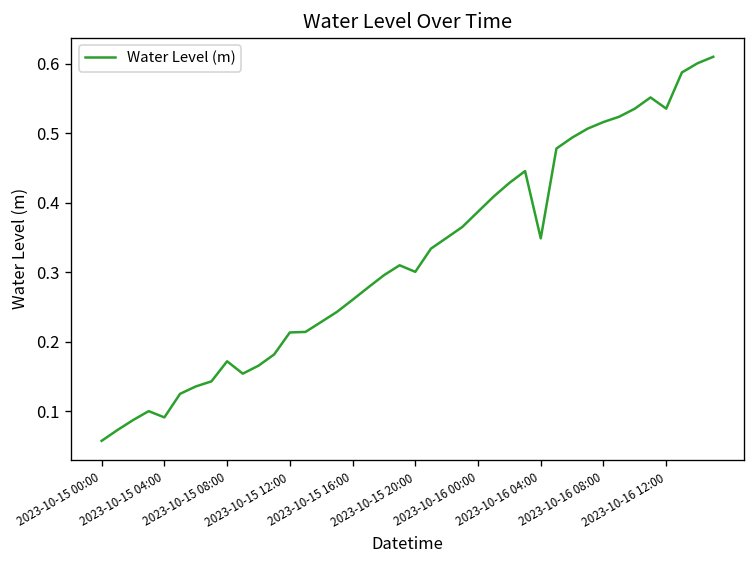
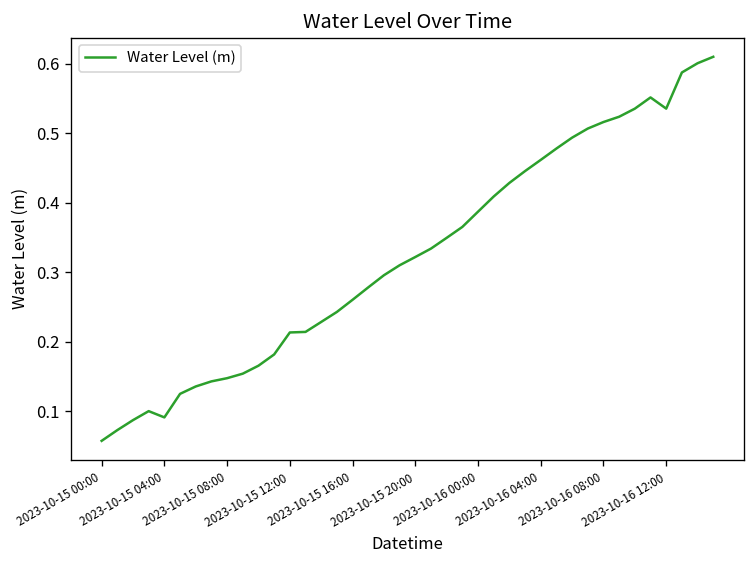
  {
    "2023-10-15 00:00": 0.06,
    "2023-10-15 04:00": 0.09,
-   "2023-10-15 08:00": 0.17,
+   "2023-10-15 08:00": 0.15,
    "2023-10-15 12:00": 0.21,
    "2023-10-15 16:00": 0.26,
-   "2023-10-15 20:00": 0.30,
+   "2023-10-15 20:00": 0.32,
    "2023-10-16 00:00": 0.39,
-   "2023-10-16 04:00": 0.35,
+   "2023-10-16 04:00": 0.46,
    "2023-10-16 08:00": 0.52,
    "2023-10-16 12:00": 0.54
  }
